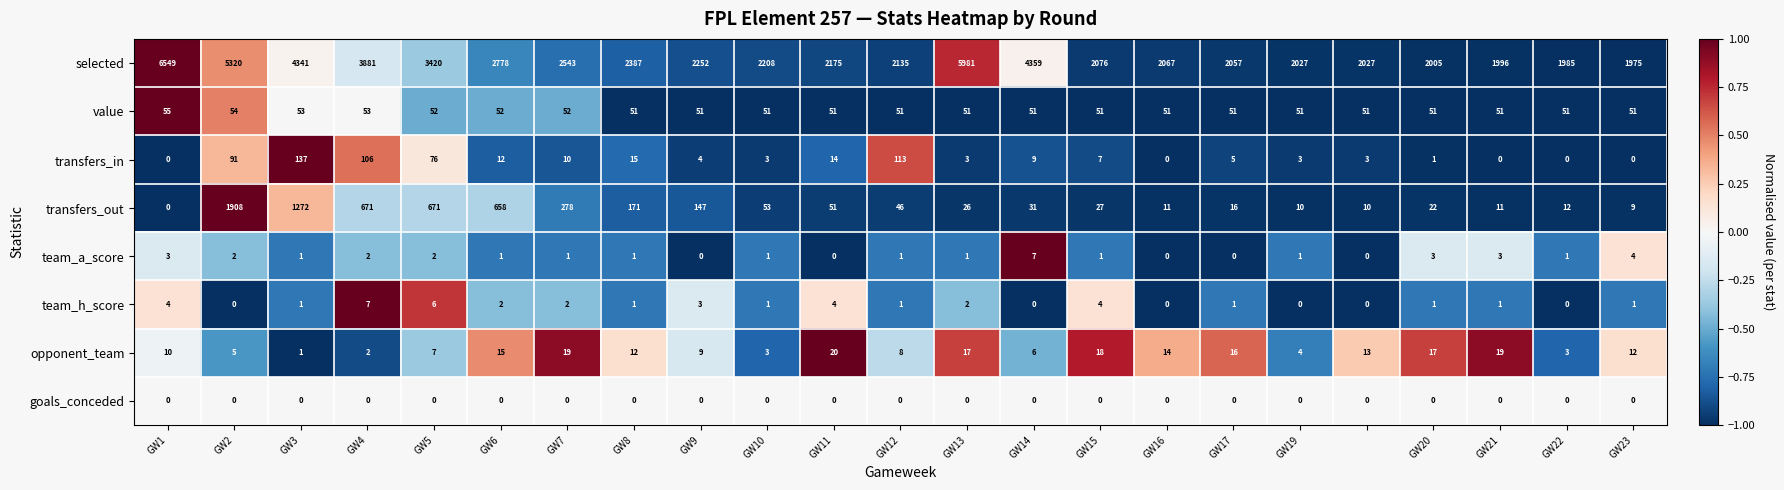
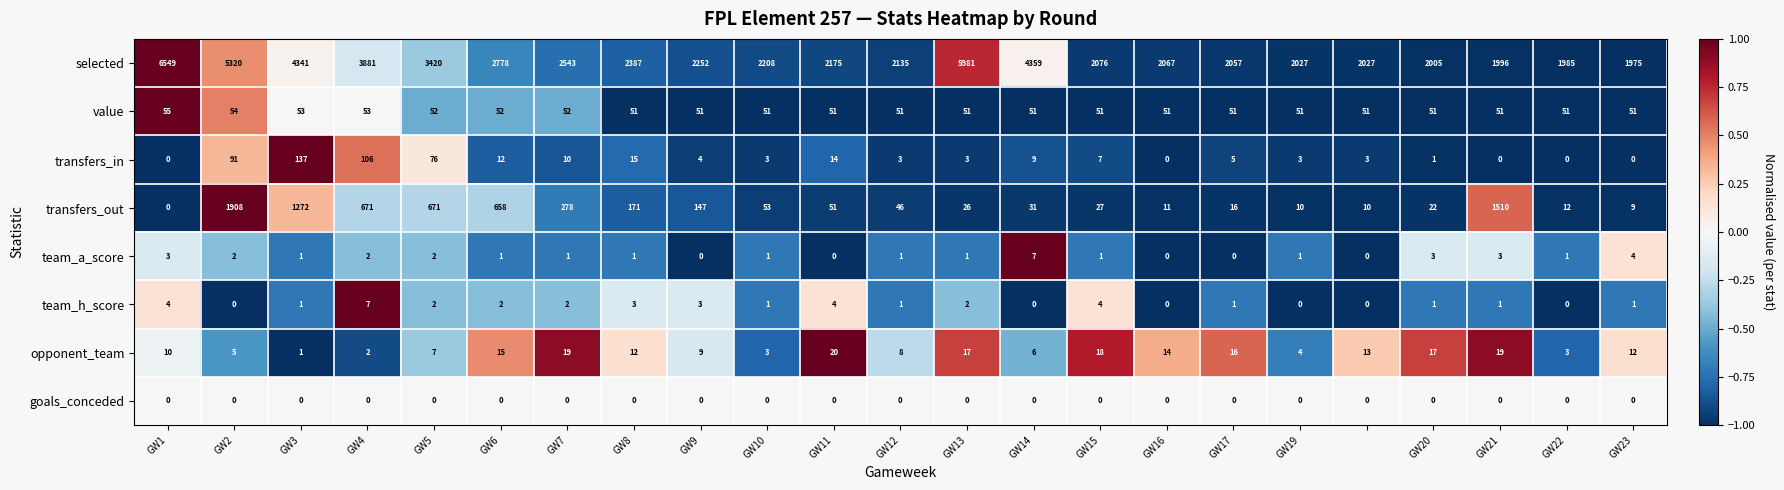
  {
    "selected": {
      "GW1": 6549,
      "GW2": 5320,
      "GW3": 4341,
      "GW4": 3881,
      "GW5": 3420,
      "GW6": 2778,
      "GW7": 2543,
      "GW8": 2387,
      "GW9": 2252,
      "GW10": 2208,
      "GW11": 2175,
      "GW12": 2135,
      "GW13": 5981,
      "GW14": 4359,
      "GW15": 2076,
      "GW16": 2067,
      "GW17": 2057,
      "GW19": 2027,
      "GW20": 2005,
      "GW21": 1996,
      "GW22": 1985,
      "GW23": 1975
    },
    "value": {
      "GW1": 55,
      "GW2": 54,
      "GW3": 53,
      "GW4": 53,
      "GW5": 52,
      "GW6": 52,
      "GW7": 52,
      "GW8": 51,
      "GW9": 51,
      "GW10": 51,
      "GW11": 51,
      "GW12": 51,
      "GW13": 51,
      "GW14": 51,
      "GW15": 51,
      "GW16": 51,
      "GW17": 51,
      "GW19": 51,
      "GW20": 51,
      "GW21": 51,
      "GW22": 51,
      "GW23": 51
    },
    "transfers_in": {
      "GW1": 0,
      "GW2": 91,
      "GW3": 137,
      "GW4": 106,
      "GW5": 76,
      "GW6": 12,
      "GW7": 10,
      "GW8": 15,
      "GW9": 4,
      "GW10": 3,
      "GW11": 14,
-     "GW12": 113,
+     "GW12": 3,
      "GW13": 3,
      "GW14": 9,
      "GW15": 7,
      "GW16": 0,
      "GW17": 5,
      "GW19": 3,
      "GW20": 1,
      "GW21": 0,
      "GW22": 0,
      "GW23": 0
    },
    "transfers_out": {
      "GW1": 0,
      "GW2": 1908,
      "GW3": 1272,
      "GW4": 671,
      "GW5": 671,
      "GW6": 658,
      "GW7": 278,
      "GW8": 171,
      "GW9": 147,
      "GW10": 53,
      "GW11": 51,
      "GW12": 46,
      "GW13": 26,
      "GW14": 31,
      "GW15": 27,
      "GW16": 11,
      "GW17": 16,
      "GW19": 10,
      "GW20": 22,
-     "GW21": 11,
+     "GW21": 1510,
      "GW22": 12,
      "GW23": 9
    },
    "team_a_score": {
      "GW1": 3,
      "GW2": 2,
      "GW3": 1,
      "GW4": 2,
      "GW5": 2,
      "GW6": 1,
      "GW7": 1,
      "GW8": 1,
      "GW9": 0,
      "GW10": 1,
      "GW11": 0,
      "GW12": 1,
      "GW13": 1,
      "GW14": 7,
      "GW15": 1,
      "GW16": 0,
      "GW17": 0,
      "GW19": 1,
      "GW20": 3,
      "GW21": 3,
      "GW22": 1,
      "GW23": 4
    },
    "team_h_score": {
      "GW1": 4,
      "GW2": 0,
      "GW3": 1,
      "GW4": 7,
-     "GW5": 6,
+     "GW5": 2,
      "GW6": 2,
      "GW7": 2,
-     "GW8": 1,
+     "GW8": 3,
      "GW9": 3,
      "GW10": 1,
      "GW11": 4,
      "GW12": 1,
      "GW13": 2,
      "GW14": 0,
      "GW15": 4,
      "GW16": 0,
      "GW17": 1,
      "GW19": 0,
      "GW20": 1,
      "GW21": 1,
      "GW22": 0,
      "GW23": 1
    },
    "opponent_team": {
      "GW1": 10,
      "GW2": 5,
      "GW3": 1,
      "GW4": 2,
      "GW5": 7,
      "GW6": 15,
      "GW7": 19,
      "GW8": 12,
      "GW9": 9,
      "GW10": 3,
      "GW11": 20,
      "GW12": 8,
      "GW13": 17,
      "GW14": 6,
      "GW15": 18,
      "GW16": 14,
      "GW17": 16,
      "GW19": 4,
      "GW20": 17,
      "GW21": 19,
      "GW22": 3,
      "GW23": 12
    },
    "goals_conceded": {
      "GW1": 0,
      "GW2": 0,
      "GW3": 0,
      "GW4": 0,
      "GW5": 0,
      "GW6": 0,
      "GW7": 0,
      "GW8": 0,
      "GW9": 0,
      "GW10": 0,
      "GW11": 0,
      "GW12": 0,
      "GW13": 0,
      "GW14": 0,
      "GW15": 0,
      "GW16": 0,
      "GW17": 0,
      "GW19": 0,
      "GW20": 0,
      "GW21": 0,
      "GW22": 0,
      "GW23": 0
    }
  }
